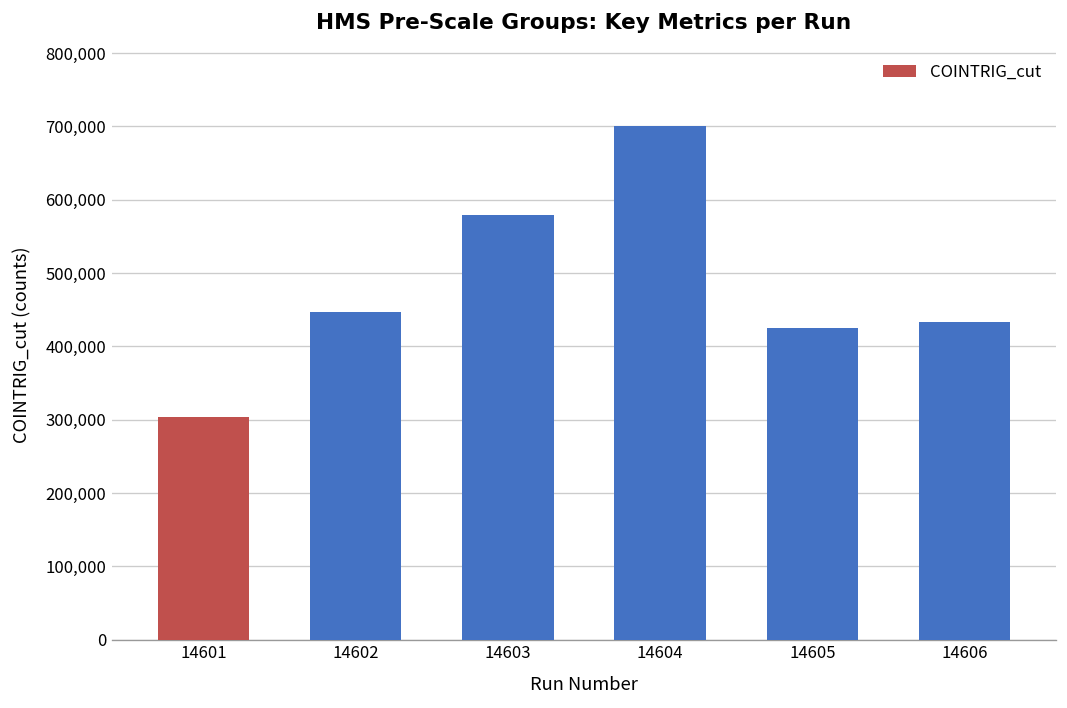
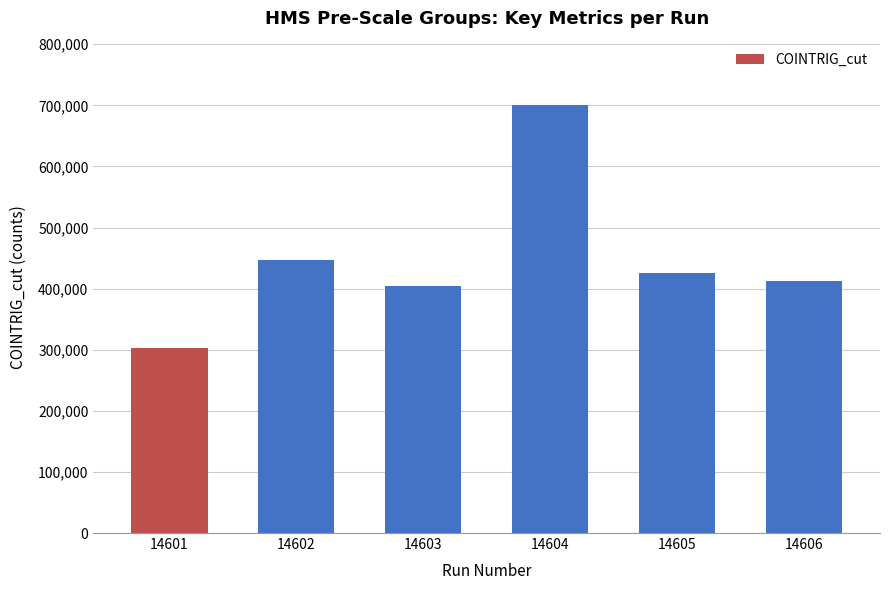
  {
    "14601": "300,000",
    "14602": "450,000",
-   "14603": "580,000",
+   "14603": "400,000",
    "14604": "700,000",
    "14605": "420,000",
-   "14606": "430,000"
+   "14606": "410,000"
  }
